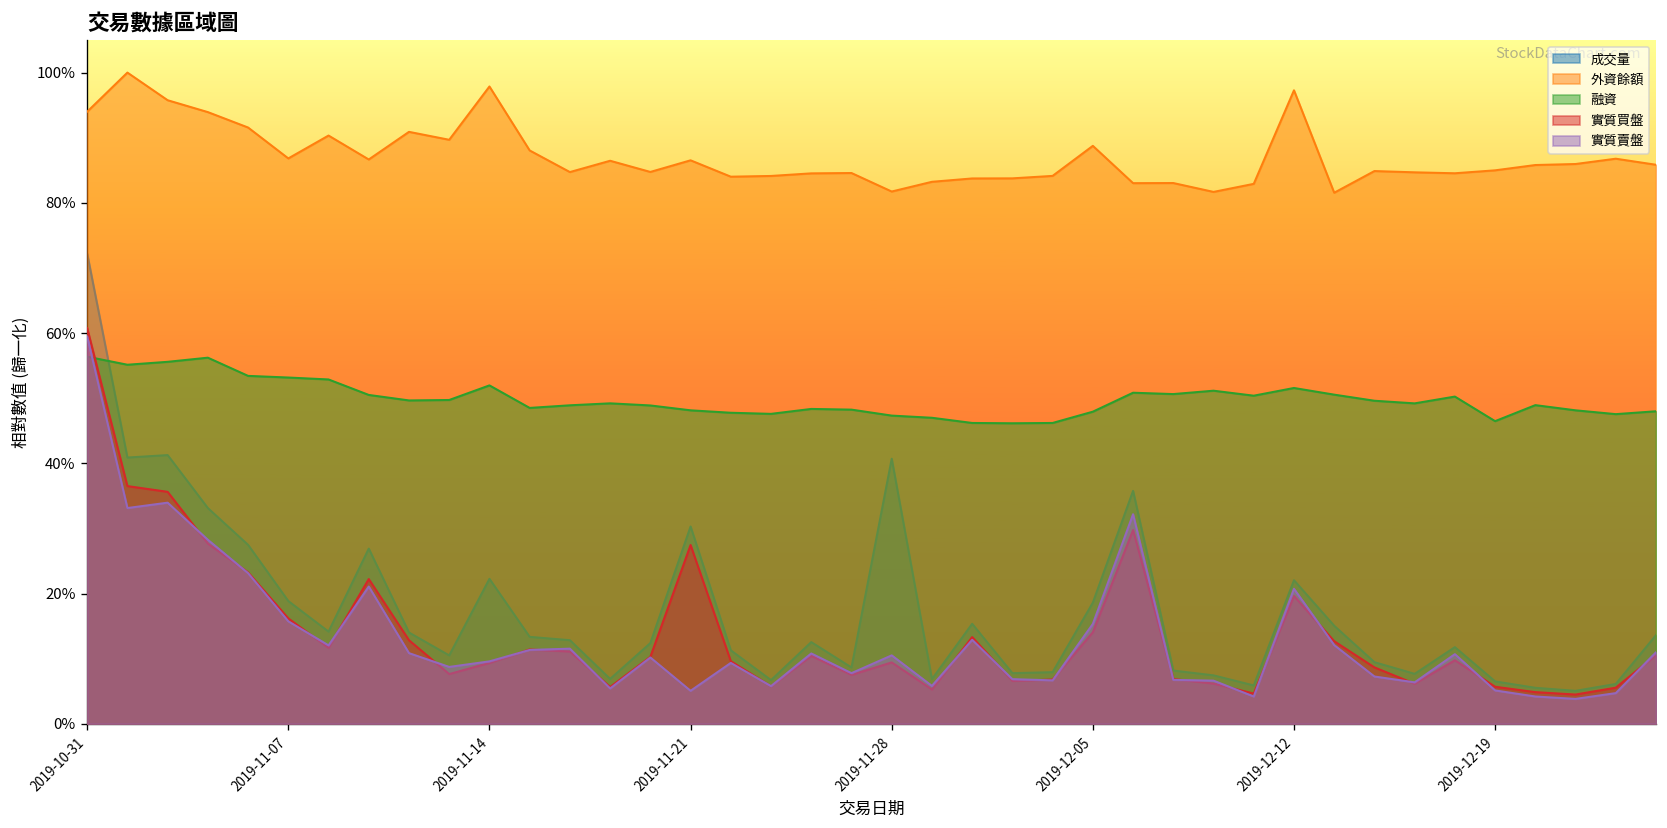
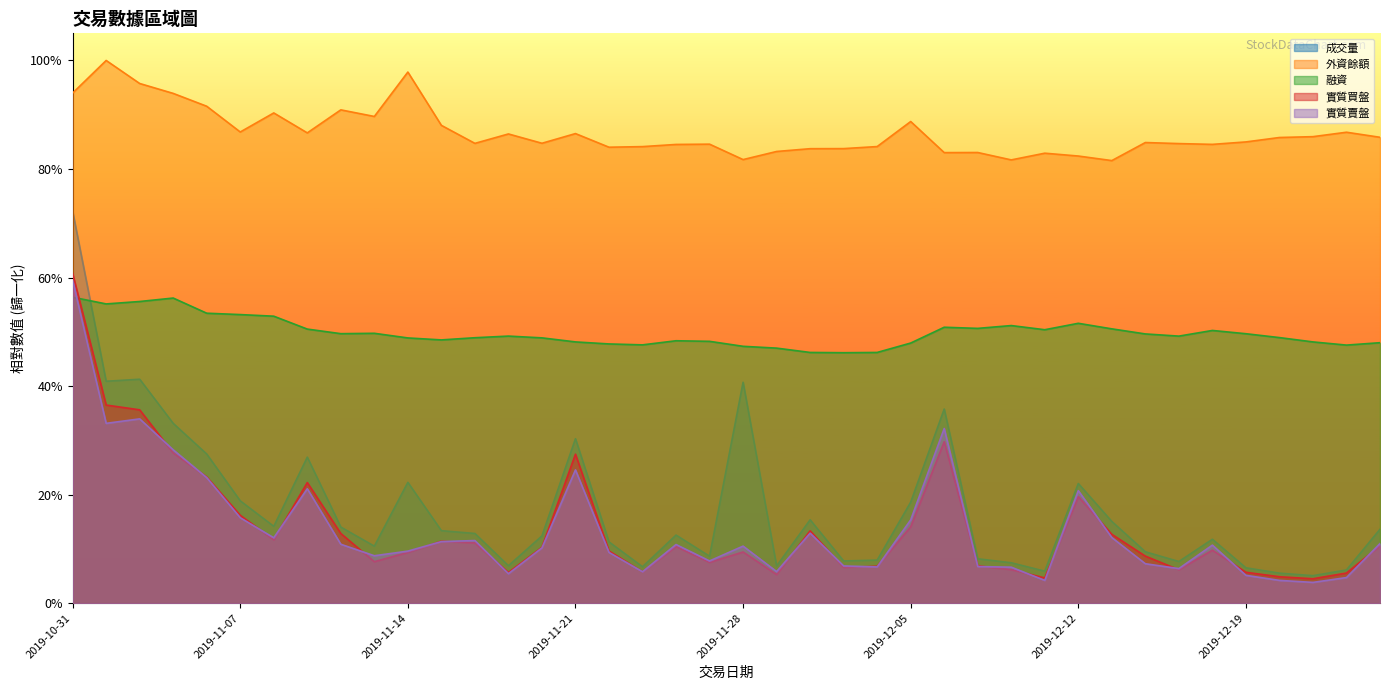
  {
    "成交量": {
      "2019-10-31": "72%",
      "2019-11-07": "19%",
      "2019-11-14": "22%",
      "2019-11-21": "30%",
      "2019-11-28": "41%",
      "2019-12-05": "19%",
      "2019-12-12": "22%",
      "2019-12-19": "7%"
    },
    "外資餘額": {
      "2019-10-31": "94%",
      "2019-11-07": "87%",
      "2019-11-14": "98%",
      "2019-11-21": "87%",
      "2019-11-28": "82%",
      "2019-12-05": "89%",
-     "2019-12-12": "97%",
+     "2019-12-12": "82%",
      "2019-12-19": "85%"
    },
    "融資": {
      "2019-10-31": "56%",
      "2019-11-07": "53%",
-     "2019-11-14": "52%",
+     "2019-11-14": "49%",
      "2019-11-21": "48%",
      "2019-11-28": "47%",
      "2019-12-05": "48%",
      "2019-12-12": "52%",
-     "2019-12-19": "46%"
+     "2019-12-19": "50%"
    },
    "實質買盤": {
      "2019-10-31": "61%",
      "2019-11-21": "27%",
      "2019-11-28": "9%",
      "2019-12-05": "14%",
      "2019-12-12": "20%",
      "2019-12-19": "6%"
    },
    "實質賣盤": {
      "2019-10-31": "59%",
-     "2019-11-21": "5%",
+     "2019-11-21": "25%",
      "2019-11-28": "11%",
      "2019-12-05": "15%",
      "2019-12-12": "21%",
      "2019-12-19": "5%"
    }
  }
